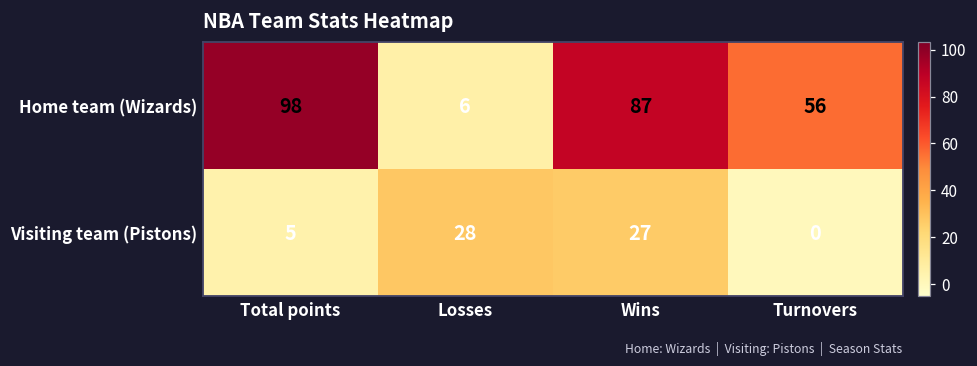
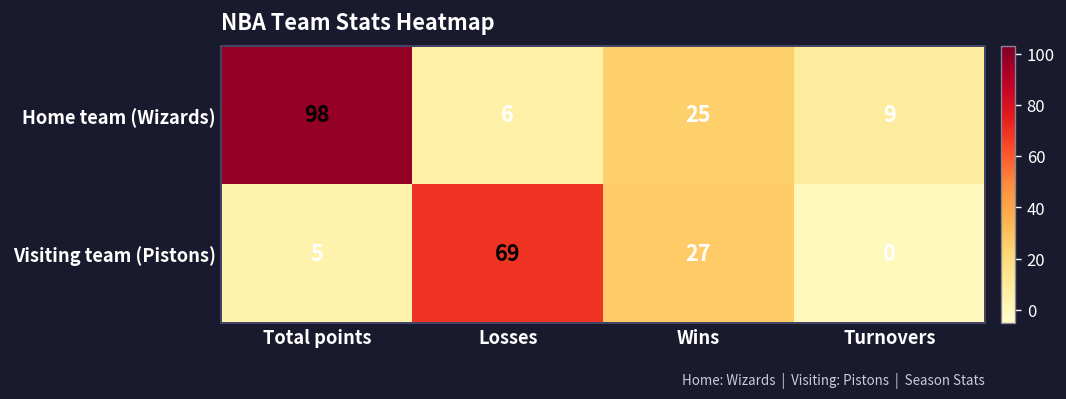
  {
    "Home team (Wizards)": {
      "Total points": 98,
      "Losses": 6,
-     "Wins": 87,
-     "Turnovers": 56
+     "Wins": 25,
+     "Turnovers": 9
    },
    "Visiting team (Pistons)": {
      "Total points": 5,
-     "Losses": 28,
+     "Losses": 69,
      "Wins": 27,
      "Turnovers": 0
    }
  }
